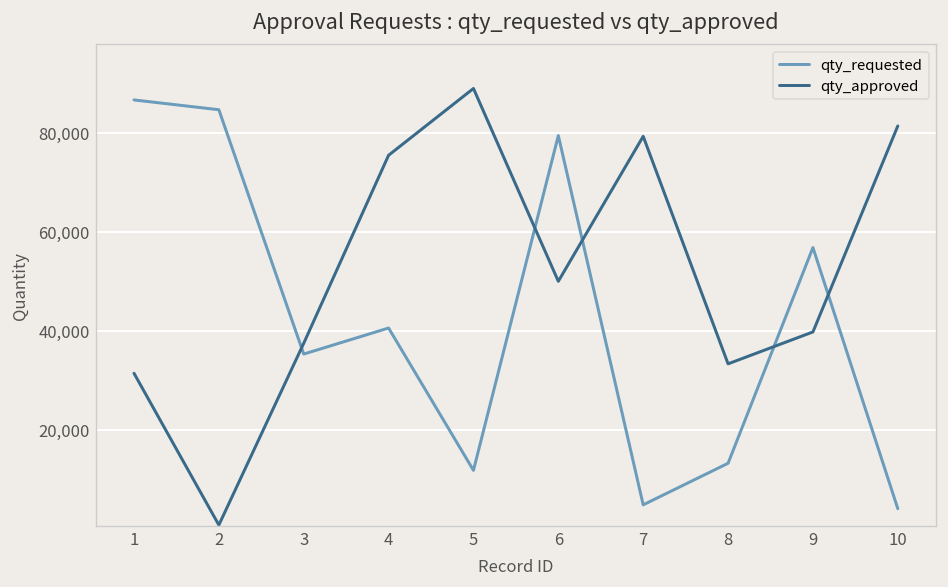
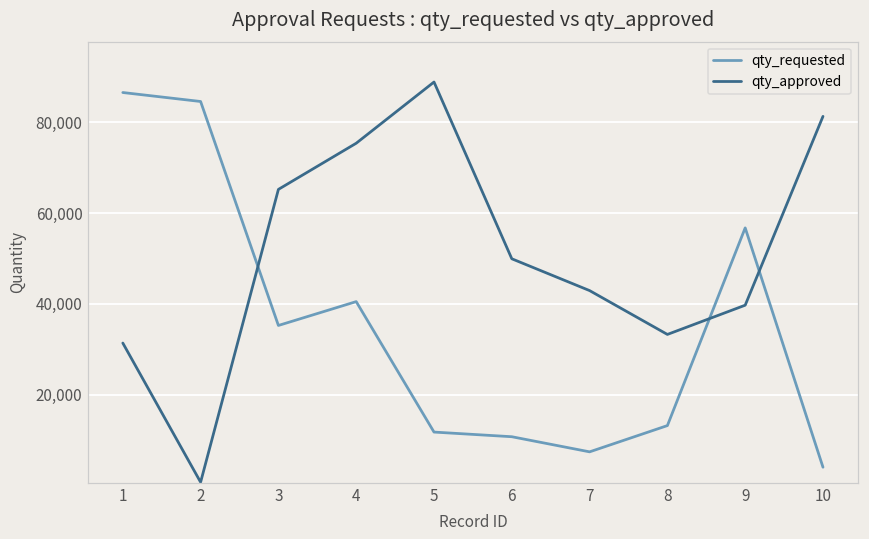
  {
    "qty_requested": {
      "1": "87,000",
      "2": "85,000",
      "3": "35,000",
      "4": "41,000",
      "5": "12,000",
-     "6": "79,000",
-     "7": "5,000",
+     "6": "11,000",
+     "7": "7,000",
      "8": "13,000",
      "9": "57,000",
      "10": "4,000"
    },
    "qty_approved": {
      "1": "31,000",
      "2": "1,000",
-     "3": "37,000",
+     "3": "65,000",
      "4": "75,000",
      "5": "89,000",
      "6": "50,000",
-     "7": "79,000",
+     "7": "43,000",
      "8": "33,000",
      "9": "40,000",
      "10": "81,000"
    }
  }
